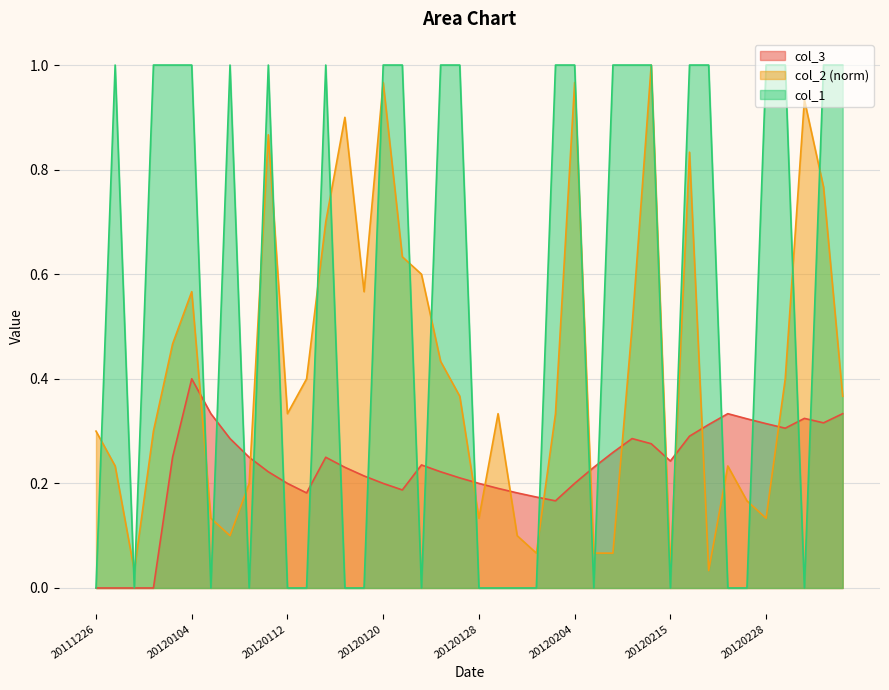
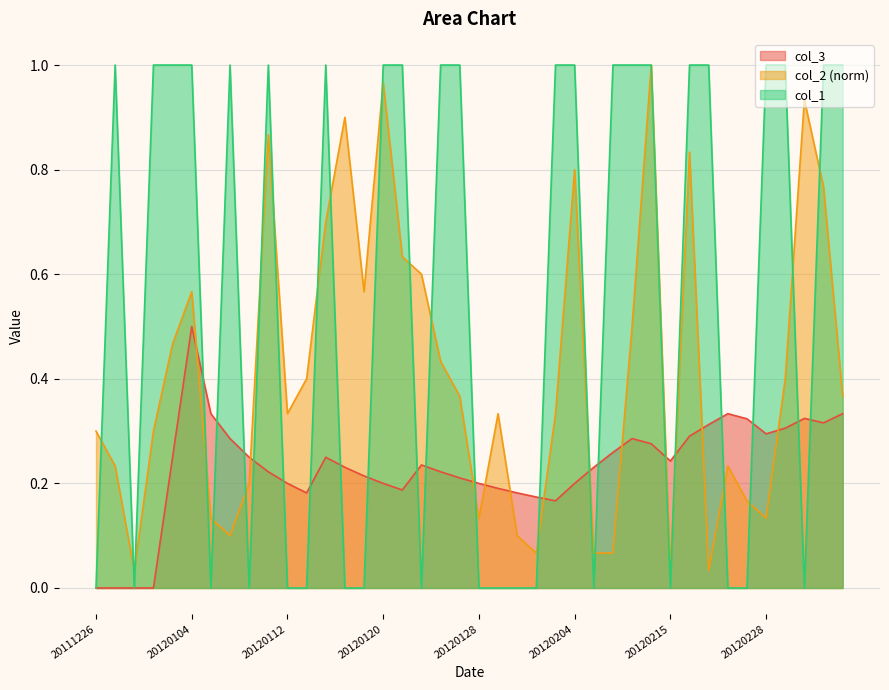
  {
    "col_3": {
-     "20120104": 0.4,
+     "20120104": 0.5,
      "20120112": 0.20,
      "20120120": 0.20,
      "20120128": 0.20,
      "20120204": 0.20,
      "20120215": 0.24,
-     "20120228": 0.31
+     "20120228": 0.29
    },
    "col_2 (norm)": {
      "20111226": 0.30,
      "20120104": 0.57,
      "20120112": 0.33,
      "20120120": 0.97,
      "20120128": 0.13,
-     "20120204": 0.97,
+     "20120204": 0.80,
      "20120215": 0.03,
      "20120228": 0.13
    },
    "col_1": {
      "20120104": 1.00,
      "20120112": 0.00,
      "20120120": 1.00,
      "20120128": 0.00,
      "20120204": 1.00,
      "20120215": 0.00
    }
  }
